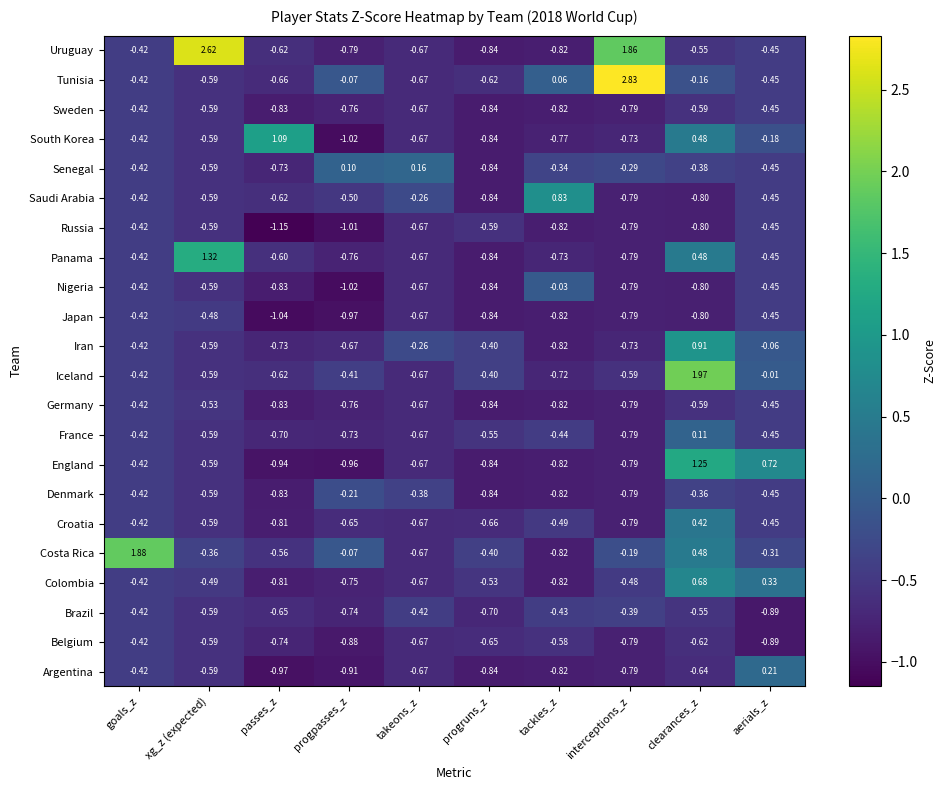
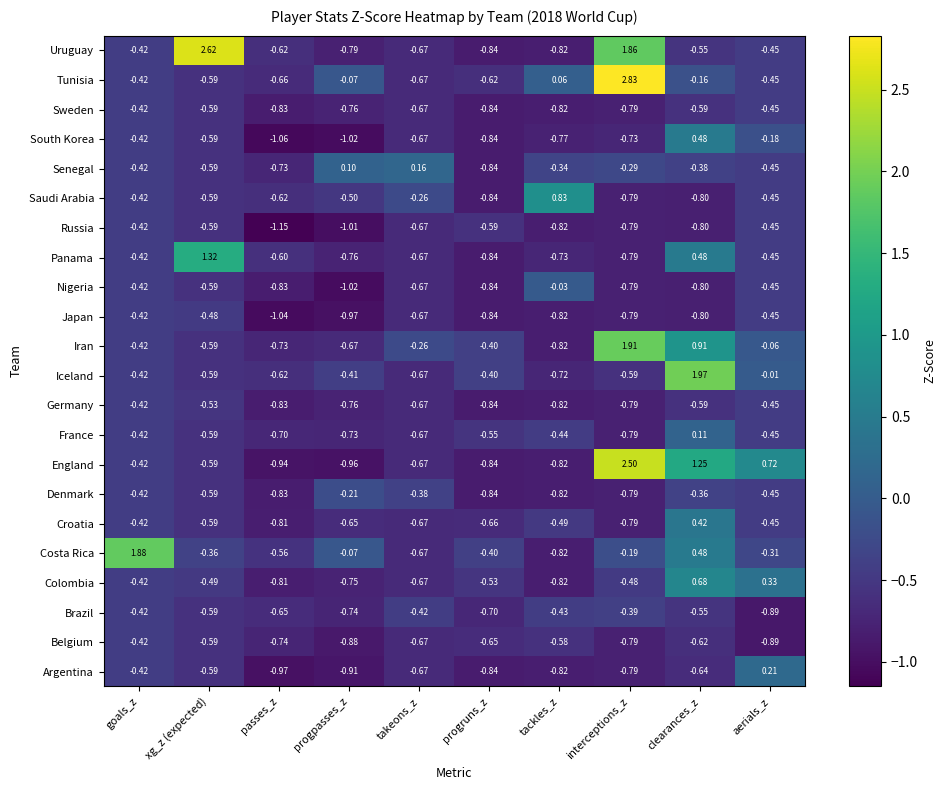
  {
    "South Korea": {
      "goals_z": -0.42,
      "xg_z (expected)": -0.59,
-     "passes_z": 1.09,
+     "passes_z": -1.06,
      "progpasses_z": -1.02,
      "takeons_z": -0.67,
      "progruns_z": -0.84,
      "tackles_z": -0.77,
      "interceptions_z": -0.73,
      "clearances_z": 0.48,
      "aerials_z": -0.18
    },
    "Iran": {
      "goals_z": -0.42,
      "xg_z (expected)": -0.59,
      "passes_z": -0.73,
      "progpasses_z": -0.67,
      "takeons_z": -0.26,
      "progruns_z": -0.40,
      "tackles_z": -0.82,
-     "interceptions_z": -0.73,
+     "interceptions_z": 1.91,
      "clearances_z": 0.91,
      "aerials_z": -0.06
    },
    "England": {
      "goals_z": -0.42,
      "xg_z (expected)": -0.59,
      "passes_z": -0.94,
      "progpasses_z": -0.96,
      "takeons_z": -0.67,
      "progruns_z": -0.84,
      "tackles_z": -0.82,
-     "interceptions_z": -0.79,
+     "interceptions_z": 2.50,
      "clearances_z": 1.25,
      "aerials_z": 0.72
    }
  }
